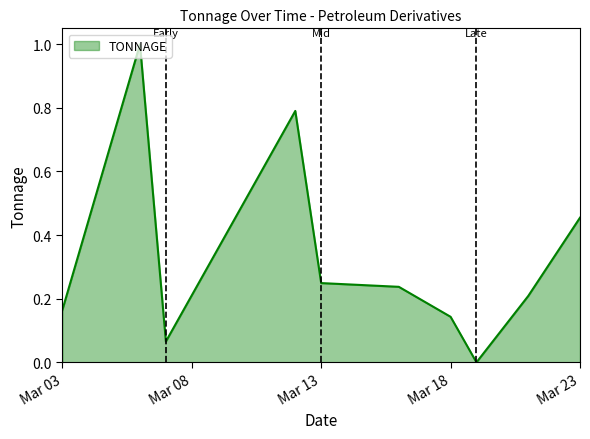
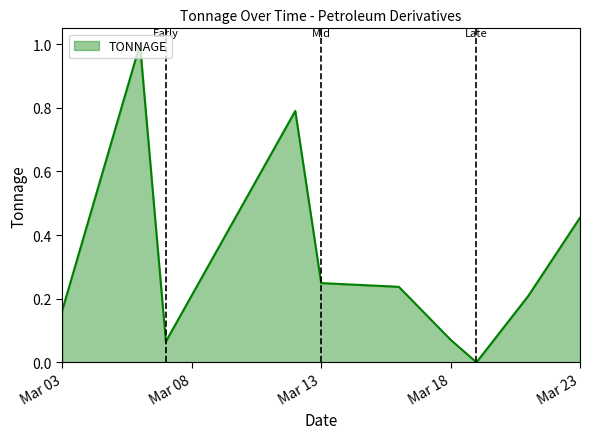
  {
    "Mar 03": 0.16,
    "Mar 13": 0.25,
-   "Mar 18": 0.14,
+   "Mar 18": 0.07,
    "Mar 23": 0.45
  }
